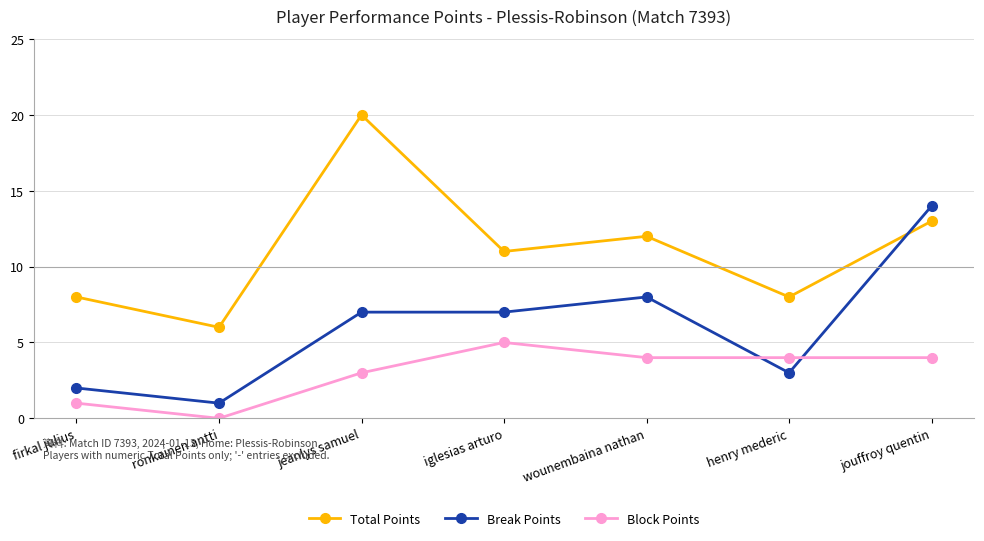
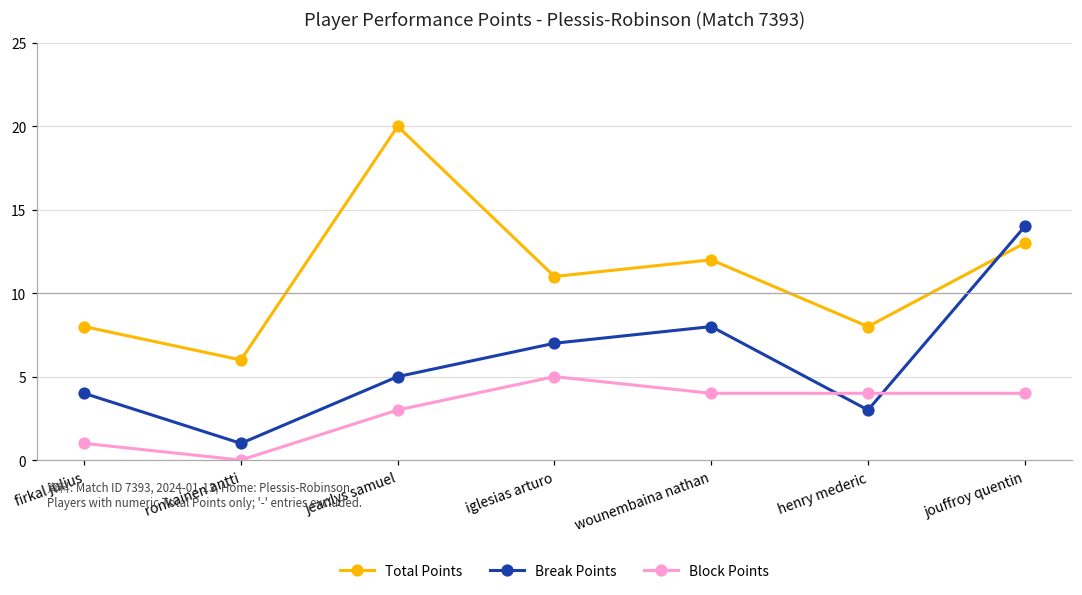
  {
    "Total Points": {
      "firkal julius": 8,
      "ronkainen antti": 6,
      "jeanlys samuel": 20,
      "iglesias arturo": 11,
      "wounembaina nathan": 12,
      "henry mederic": 8,
      "jouffroy quentin": 13
    },
    "Break Points": {
-     "firkal julius": 2,
+     "firkal julius": 4,
      "ronkainen antti": 1,
-     "jeanlys samuel": 7,
+     "jeanlys samuel": 5,
      "iglesias arturo": 7,
      "wounembaina nathan": 8,
      "henry mederic": 3,
      "jouffroy quentin": 14
    },
    "Block Points": {
      "firkal julius": 1,
      "ronkainen antti": 0,
      "jeanlys samuel": 3,
      "iglesias arturo": 5,
      "wounembaina nathan": 4,
      "henry mederic": 4,
      "jouffroy quentin": 4
    }
  }
